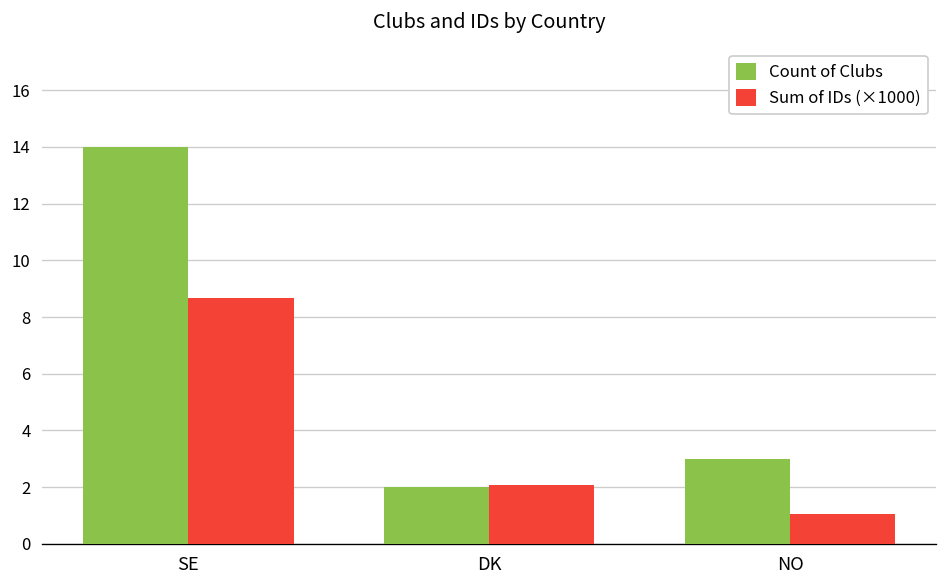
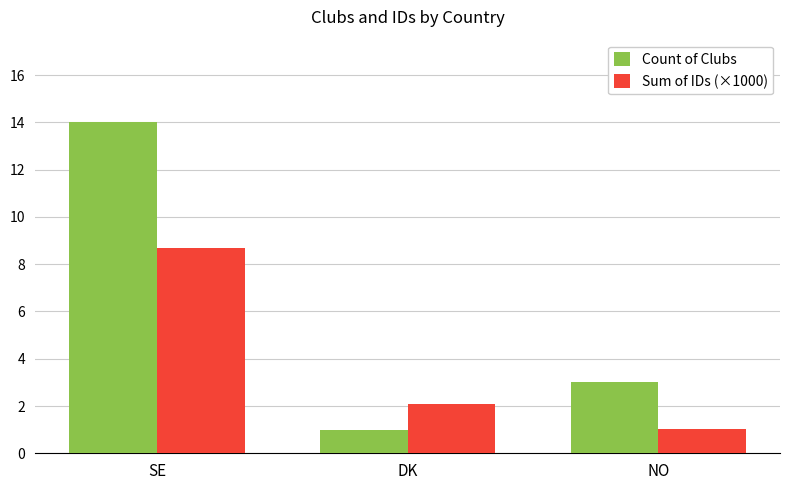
  {
    "Count of Clubs": {
      "SE": 14,
-     "DK": 2,
+     "DK": 1,
      "NO": 3
    },
    "Sum of IDs (×1000)": {
      "SE": 8.7,
      "DK": 2,
      "NO": 1
    }
  }
